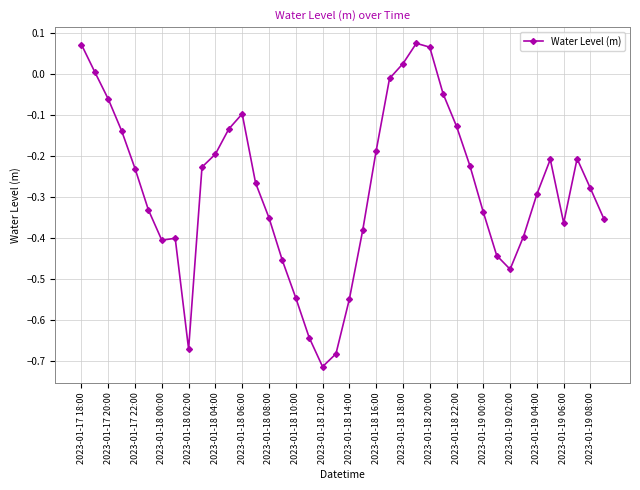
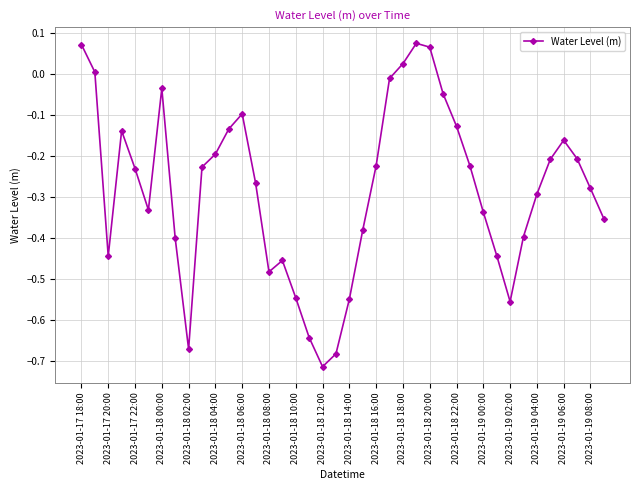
  {
    "2023-01-17 18:00": 0.07,
-   "2023-01-17 20:00": -0.06,
+   "2023-01-17 20:00": -0.44,
    "2023-01-17 22:00": -0.23,
-   "2023-01-18 00:00": -0.40,
+   "2023-01-18 00:00": -0.03,
    "2023-01-18 02:00": -0.67,
    "2023-01-18 04:00": -0.19,
    "2023-01-18 06:00": -0.10,
-   "2023-01-18 08:00": -0.35,
+   "2023-01-18 08:00": -0.48,
    "2023-01-18 10:00": -0.55,
    "2023-01-18 12:00": -0.71,
    "2023-01-18 14:00": -0.55,
-   "2023-01-18 16:00": -0.19,
+   "2023-01-18 16:00": -0.22,
    "2023-01-18 18:00": 0.03,
    "2023-01-18 20:00": 0.07,
    "2023-01-18 22:00": -0.13,
    "2023-01-19 00:00": -0.34,
-   "2023-01-19 02:00": -0.48,
+   "2023-01-19 02:00": -0.55,
    "2023-01-19 04:00": -0.29,
-   "2023-01-19 06:00": -0.36,
+   "2023-01-19 06:00": -0.16,
    "2023-01-19 08:00": -0.28
  }
